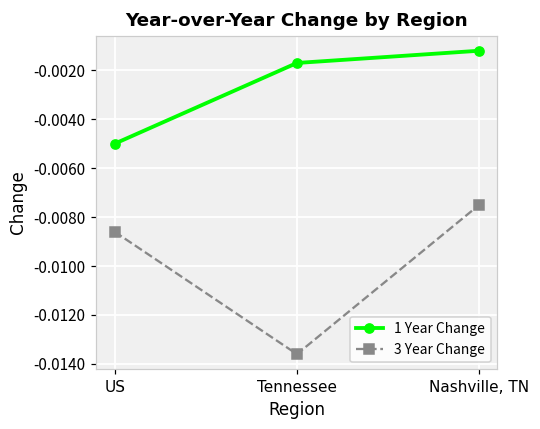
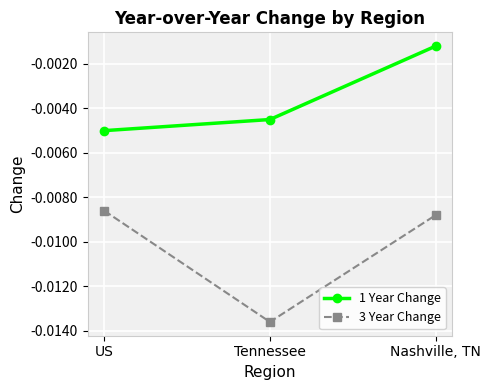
  {
    "1 Year Change": {
      "US": -0.0050,
-     "Tennessee": -0.0017,
+     "Tennessee": -0.0045,
      "Nashville, TN": -0.0012
    },
    "3 Year Change": {
      "US": -0.0086,
      "Tennessee": -0.0136,
-     "Nashville, TN": -0.0075
+     "Nashville, TN": -0.0088
    }
  }
